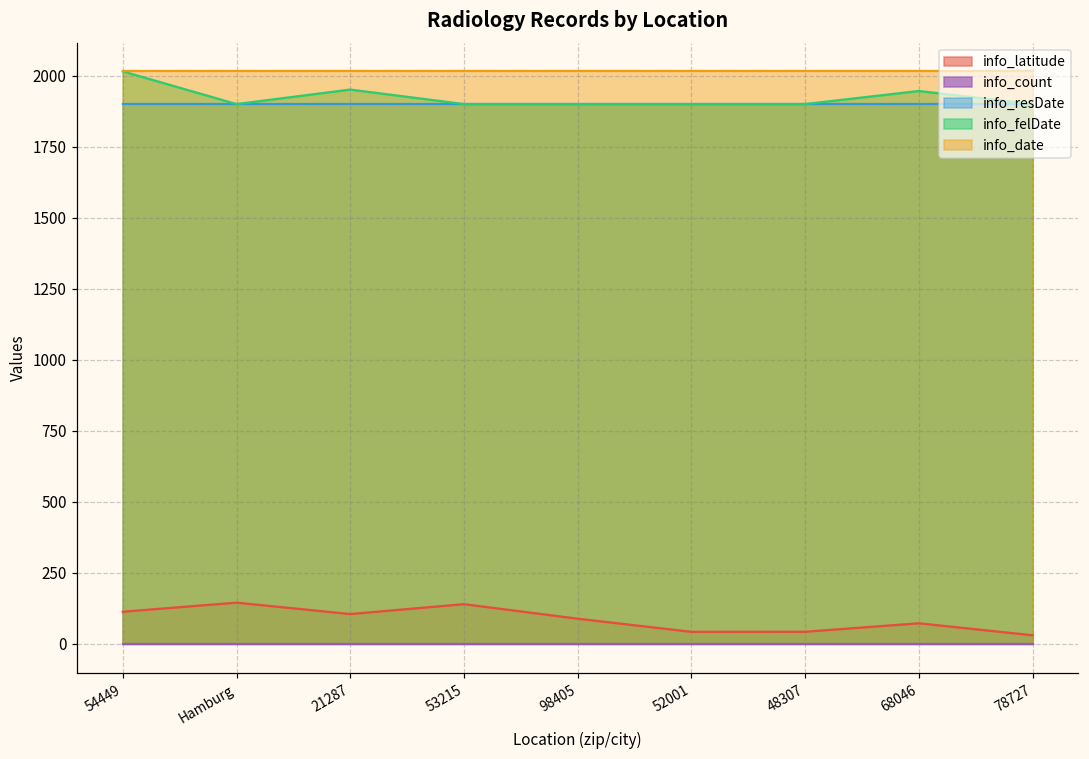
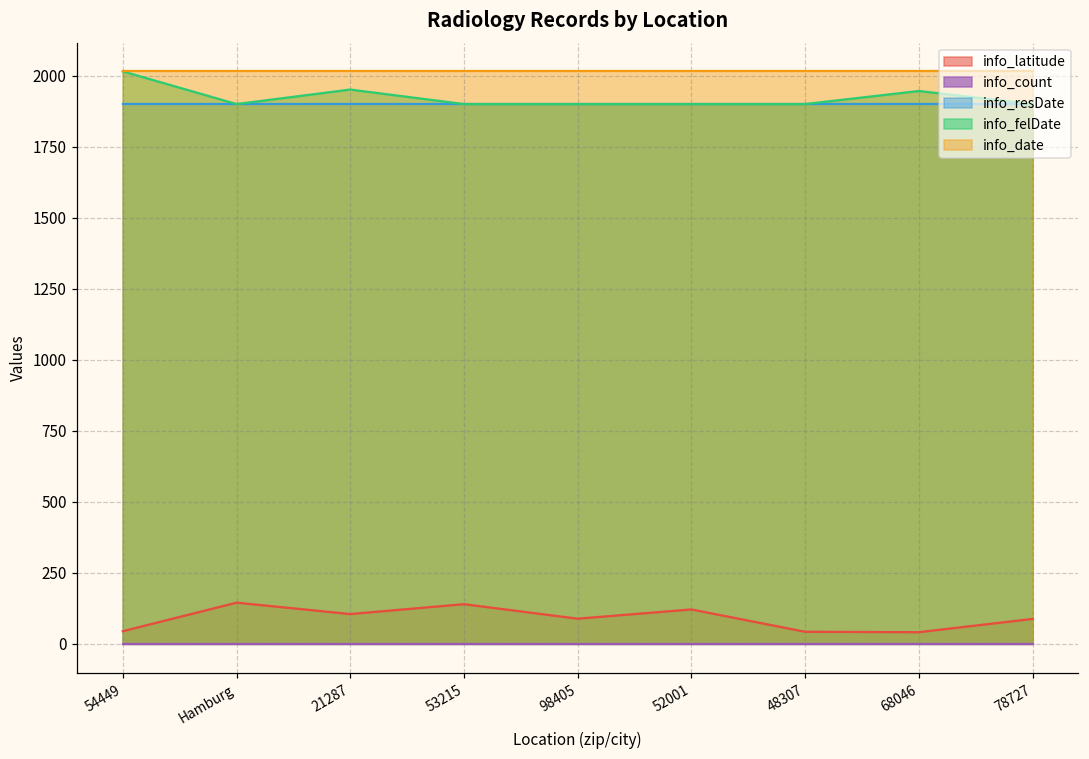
  {
    "info_latitude": {
-     "54449": 110,
+     "54449": 40,
      "Hamburg": 150,
      "21287": 110,
      "53215": 140,
      "98405": 90,
-     "52001": 40,
+     "52001": 120,
      "48307": 40,
-     "68046": 70,
-     "78727": 30
+     "68046": 40,
+     "78727": 90
    },
    "info_count": {
      "54449": 0,
      "Hamburg": 0,
      "21287": 0,
      "53215": 0,
      "98405": 0,
      "52001": 0,
      "48307": 0,
      "68046": 0,
      "78727": 0
    },
    "info_resDate": {
      "54449": 1900,
      "21287": 1900,
      "68046": 1900
    },
    "info_felDate": {
      "21287": 1950,
      "68046": 1950
    },
    "info_date": {
      "Hamburg": 2020,
      "21287": 2020,
      "53215": 2020,
      "98405": 2020,
      "52001": 2020,
      "48307": 2020,
      "68046": 2020
    }
  }
